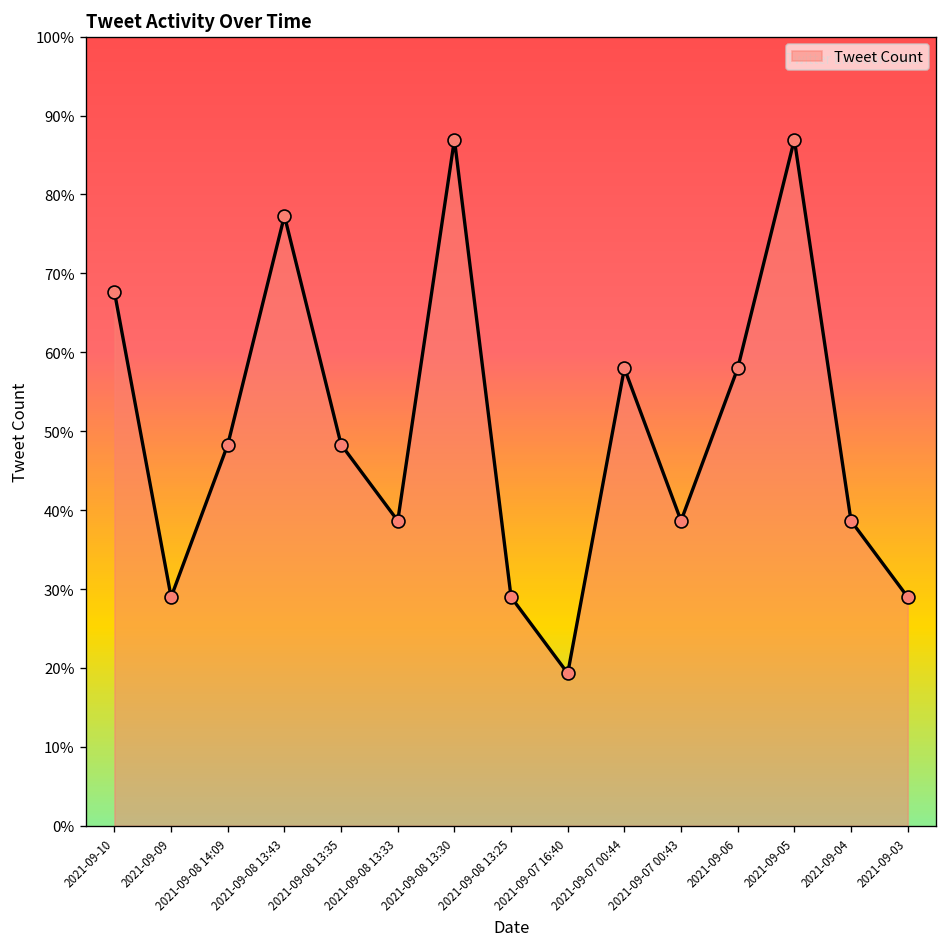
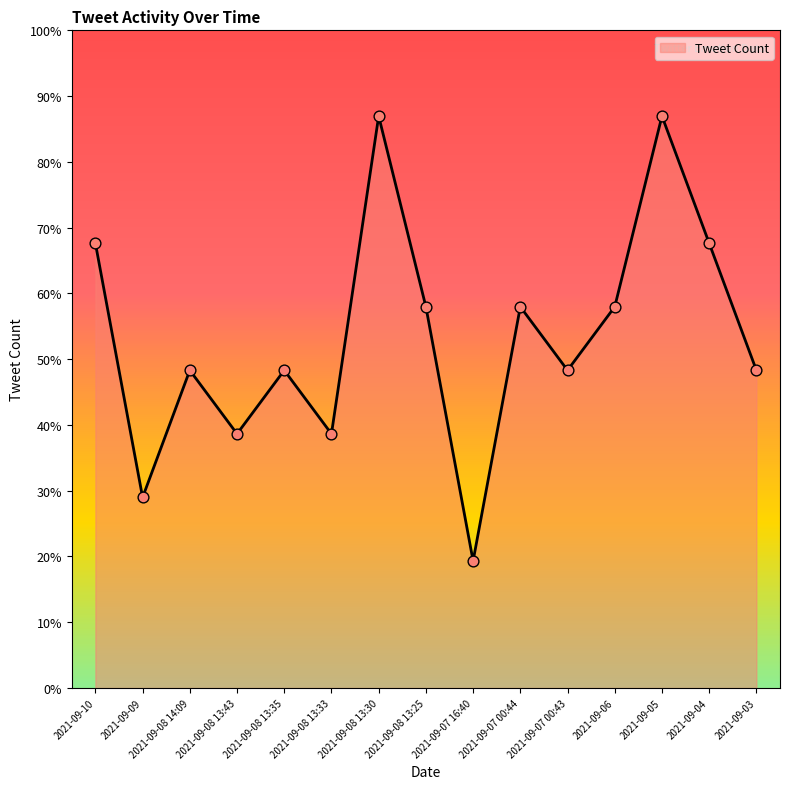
  {
    "2021-09-10": "68%",
    "2021-09-09": "29%",
    "2021-09-08 14:09": "48%",
-   "2021-09-08 13:43": "77%",
+   "2021-09-08 13:43": "39%",
    "2021-09-08 13:35": "48%",
    "2021-09-08 13:33": "39%",
    "2021-09-08 13:30": "87%",
-   "2021-09-08 13:25": "29%",
+   "2021-09-08 13:25": "58%",
    "2021-09-07 16:40": "19%",
    "2021-09-07 00:44": "58%",
-   "2021-09-07 00:43": "39%",
+   "2021-09-07 00:43": "48%",
    "2021-09-06": "58%",
    "2021-09-05": "87%",
-   "2021-09-04": "39%",
-   "2021-09-03": "29%"
+   "2021-09-04": "68%",
+   "2021-09-03": "48%"
  }
